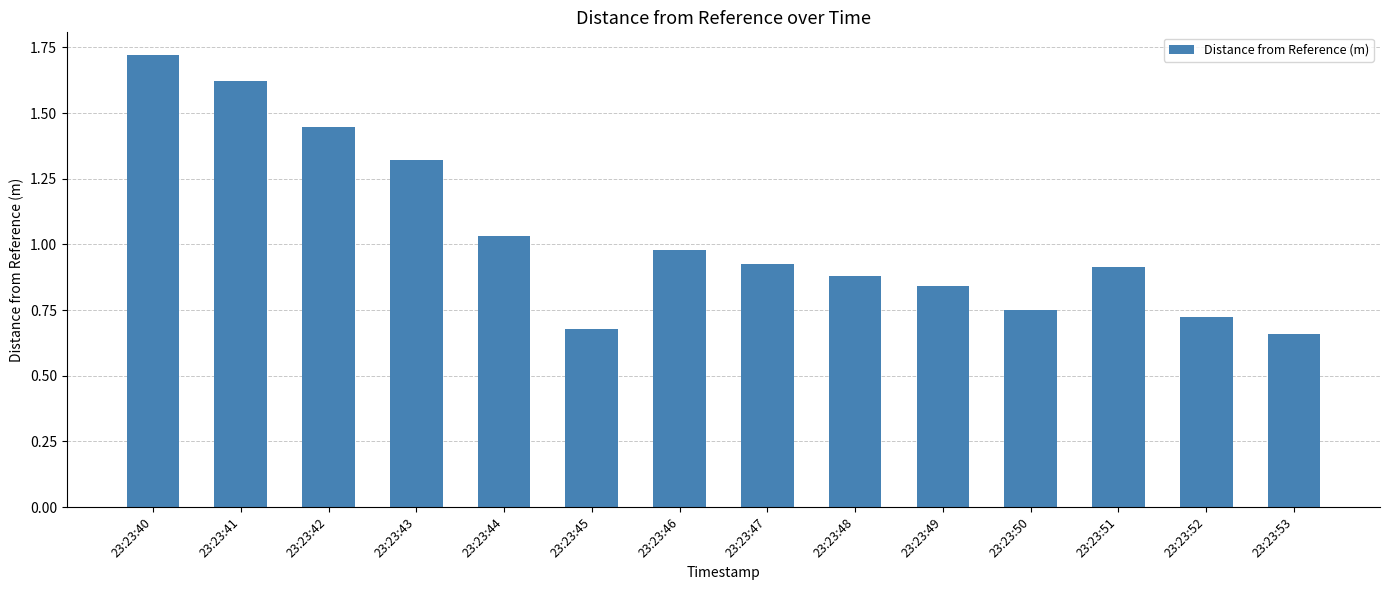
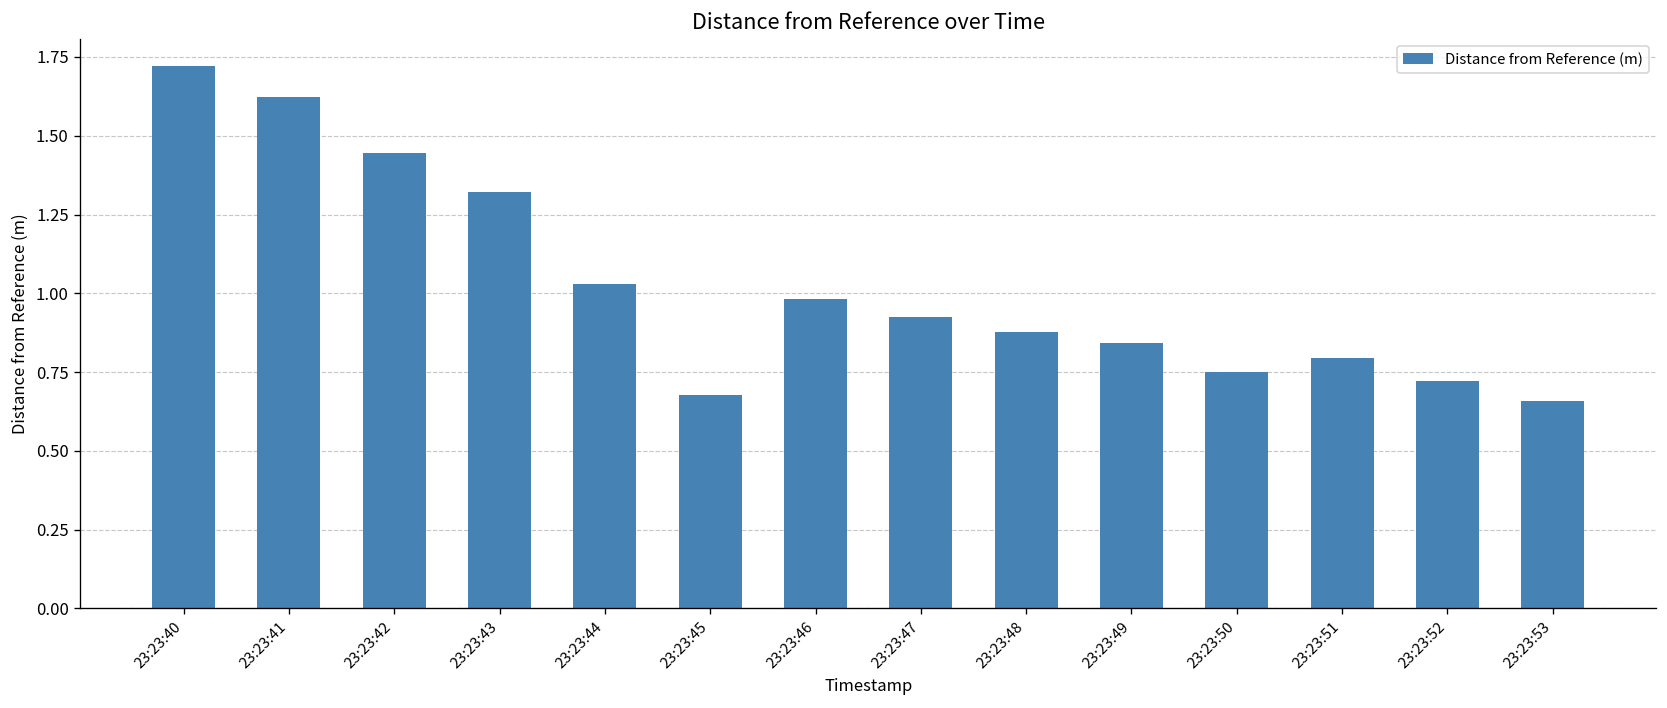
  {
    "23:23:40": 1.72,
    "23:23:41": 1.62,
    "23:23:42": 1.45,
    "23:23:43": 1.32,
    "23:23:44": 1.03,
    "23:23:45": 0.68,
    "23:23:46": 0.98,
    "23:23:47": 0.93,
    "23:23:48": 0.88,
    "23:23:49": 0.84,
    "23:23:50": 0.75,
-   "23:23:51": 0.91,
+   "23:23:51": 0.79,
    "23:23:52": 0.72,
    "23:23:53": 0.66
  }
